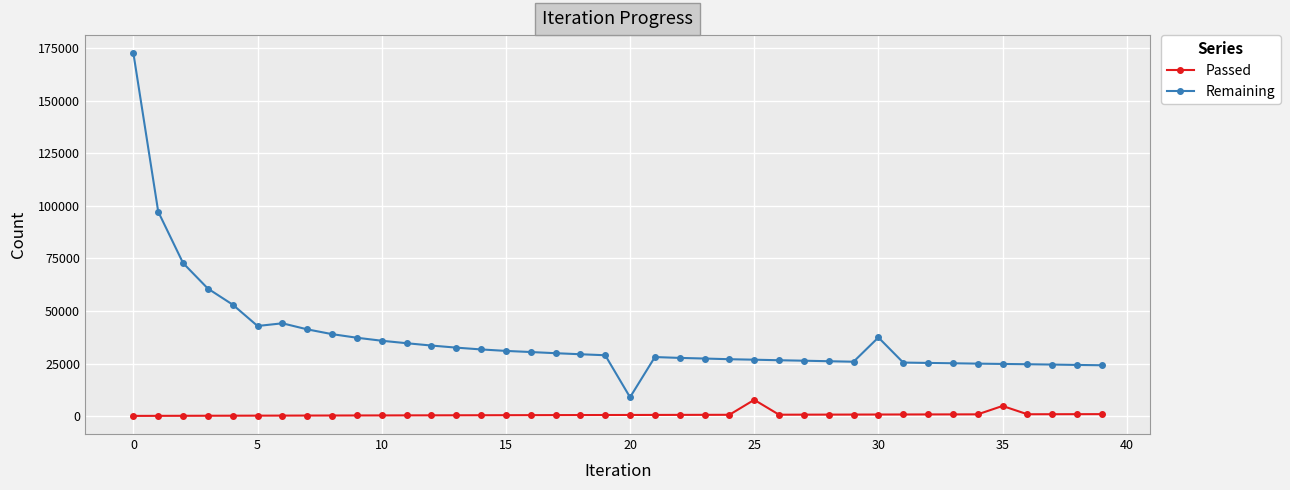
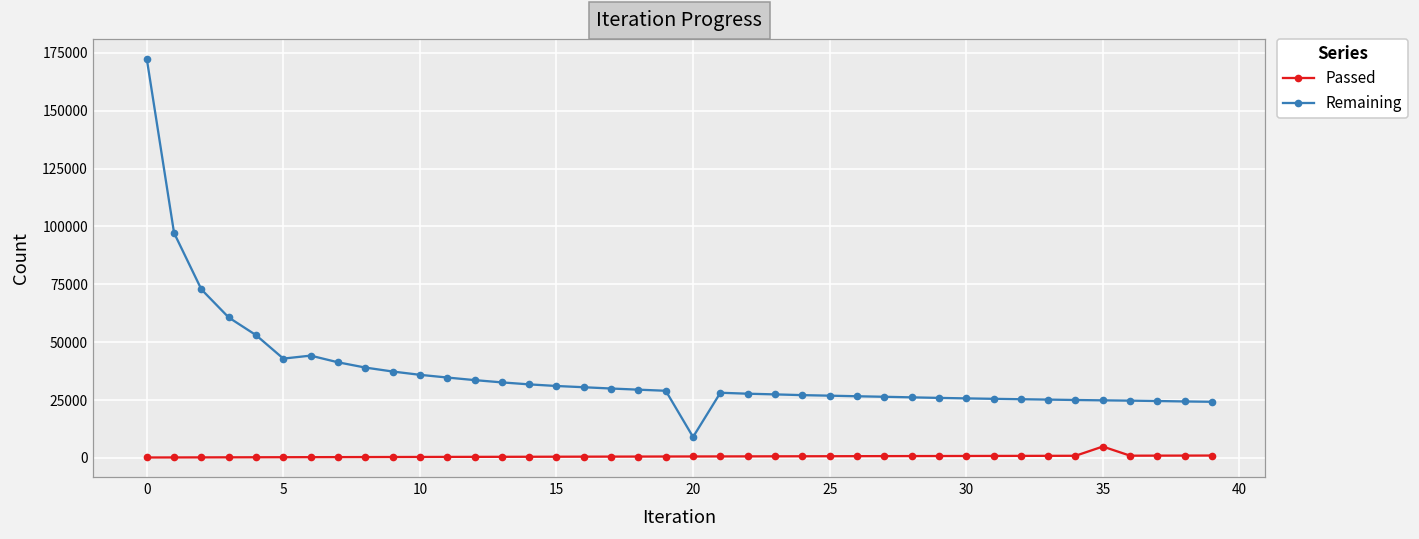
  {
    "Passed": {
      "0": 0,
      "5": 0,
      "10": 0,
      "15": 1000,
      "20": 1000,
-     "25": 8000,
+     "25": 1000,
      "30": 1000,
      "35": 5000
    },
    "Remaining": {
      "0": 173000,
      "5": 43000,
      "10": 36000,
      "15": 31000,
      "20": 9000,
      "25": 27000,
-     "30": 37000,
+     "30": 26000,
      "35": 25000
    }
  }
